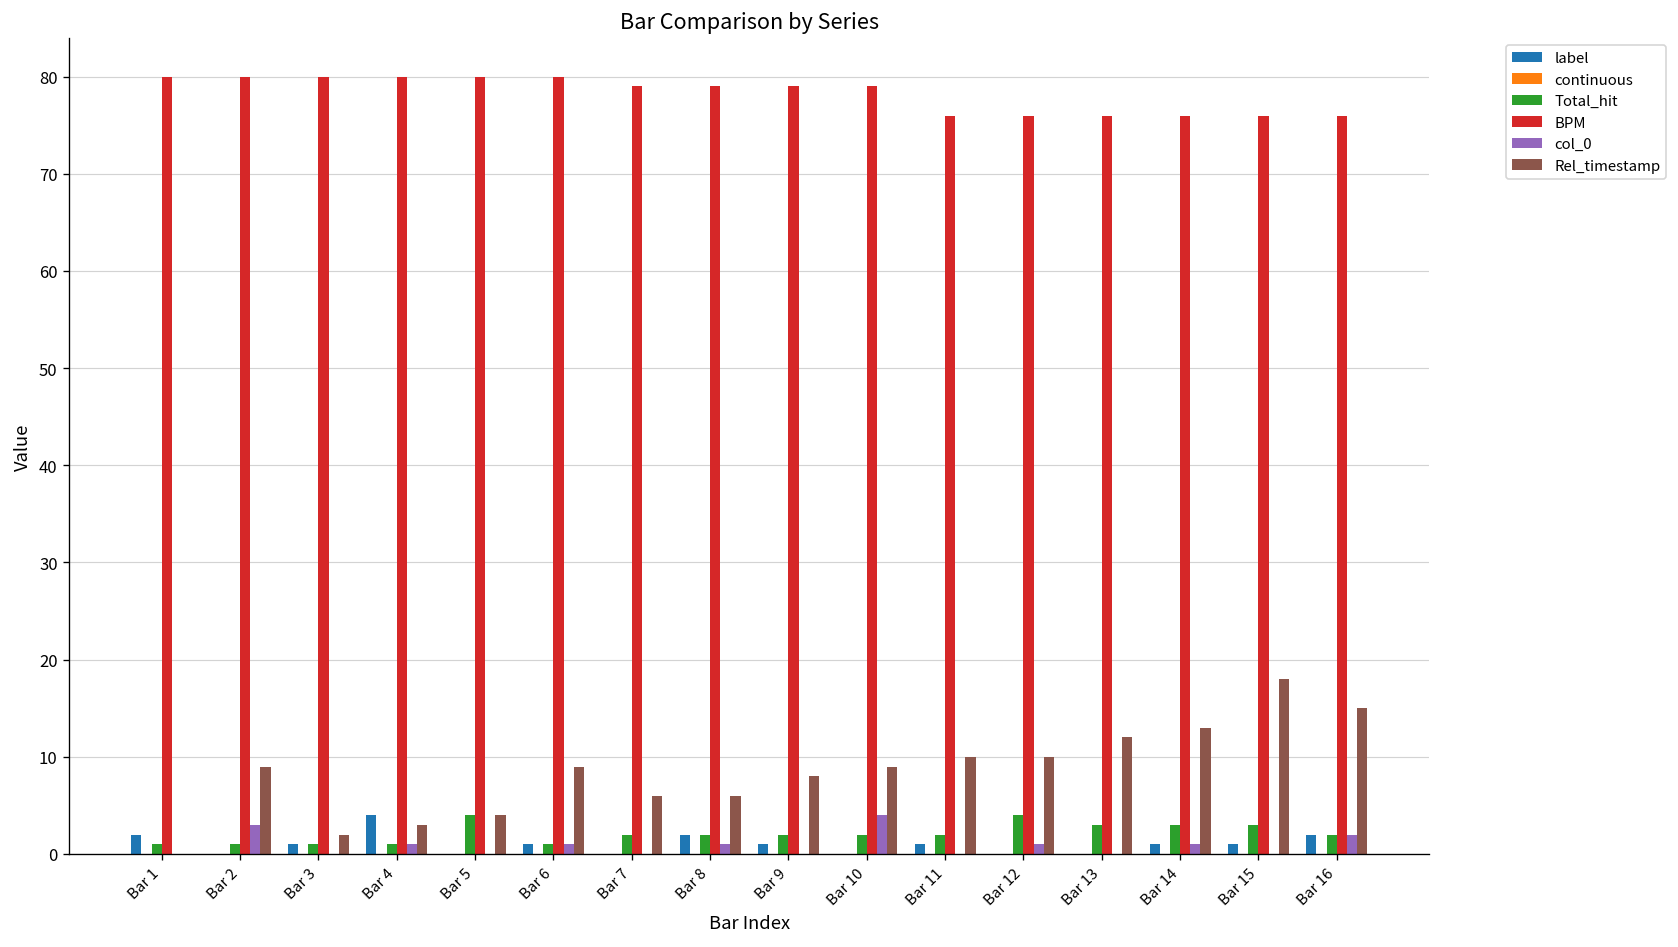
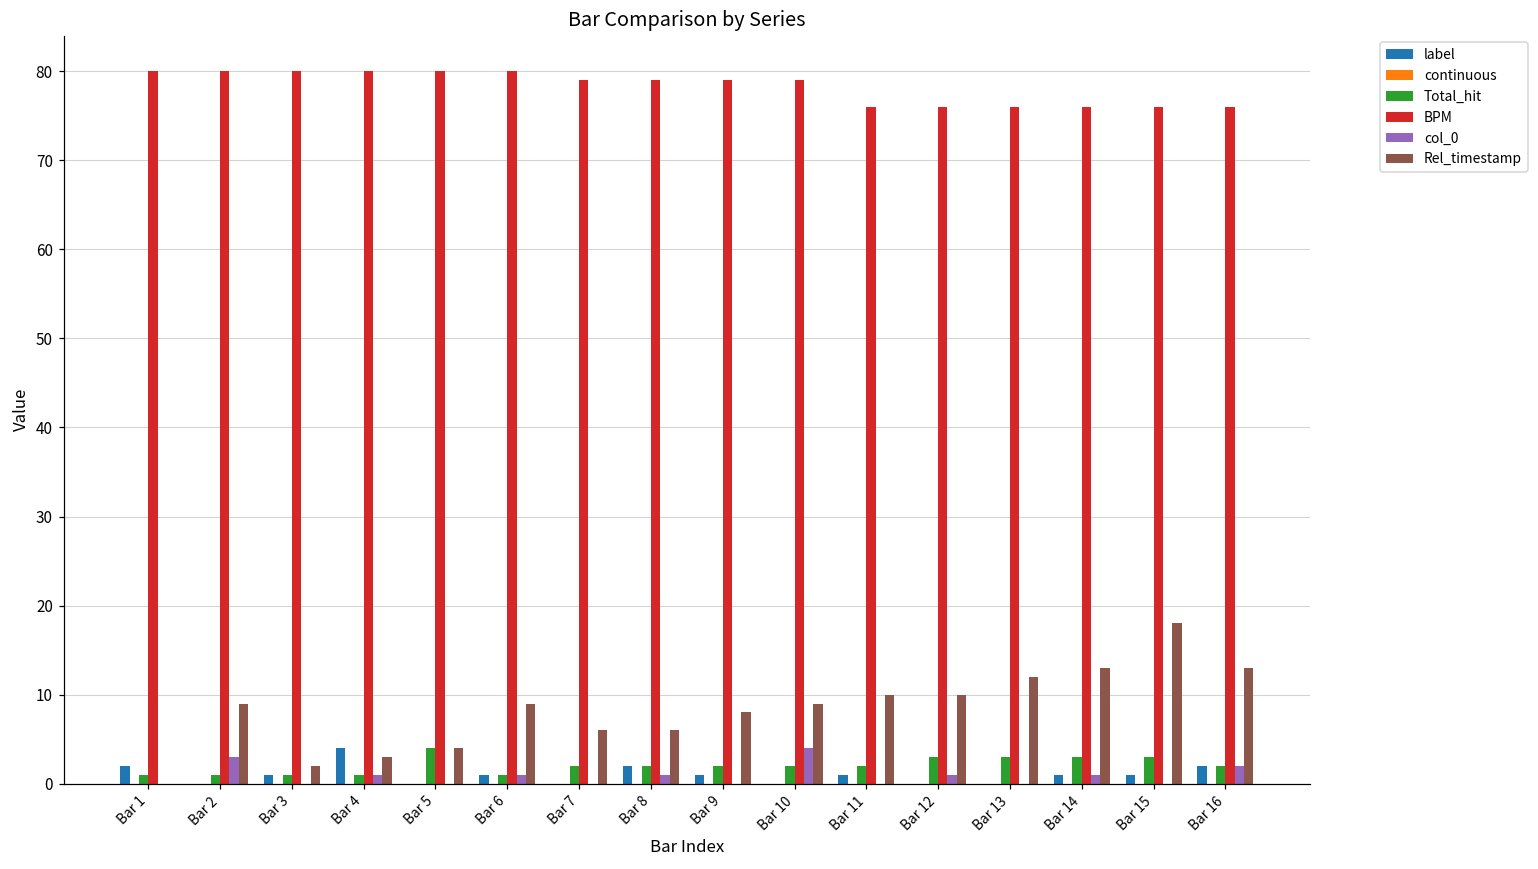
  {
    "label": {
      "Bar 1": 2,
      "Bar 2": 0,
      "Bar 3": 1,
      "Bar 4": 4,
      "Bar 5": 0,
      "Bar 6": 1,
      "Bar 7": 0,
      "Bar 8": 2,
      "Bar 9": 1,
      "Bar 10": 0,
      "Bar 11": 1,
      "Bar 12": 0,
      "Bar 13": 0,
      "Bar 14": 1,
      "Bar 15": 1,
      "Bar 16": 2
    },
    "continuous": {
      "Bar 1": 0,
      "Bar 2": 0,
      "Bar 3": 0,
      "Bar 4": 0,
      "Bar 5": 0,
      "Bar 6": 0,
      "Bar 7": 0,
      "Bar 8": 0,
      "Bar 9": 0,
      "Bar 10": 0,
      "Bar 11": 0,
      "Bar 12": 0,
      "Bar 13": 0,
      "Bar 14": 0,
      "Bar 15": 0,
      "Bar 16": 0
    },
    "Total_hit": {
      "Bar 1": 1,
      "Bar 2": 1,
      "Bar 3": 1,
      "Bar 4": 1,
      "Bar 5": 4,
      "Bar 6": 1,
      "Bar 7": 2,
      "Bar 8": 2,
      "Bar 9": 2,
      "Bar 10": 2,
      "Bar 11": 2,
-     "Bar 12": 4,
+     "Bar 12": 3,
      "Bar 13": 3,
      "Bar 14": 3,
      "Bar 15": 3,
      "Bar 16": 2
    },
    "BPM": {
      "Bar 1": 80,
      "Bar 2": 80,
      "Bar 3": 80,
      "Bar 4": 80,
      "Bar 5": 80,
      "Bar 6": 80,
      "Bar 7": 79,
      "Bar 8": 79,
      "Bar 9": 79,
      "Bar 10": 79,
      "Bar 11": 76,
      "Bar 12": 76,
      "Bar 13": 76,
      "Bar 14": 76,
      "Bar 15": 76,
      "Bar 16": 76
    },
    "col_0": {
      "Bar 1": 0,
      "Bar 2": 3,
      "Bar 3": 0,
      "Bar 4": 1,
      "Bar 5": 0,
      "Bar 6": 1,
      "Bar 7": 0,
      "Bar 8": 1,
      "Bar 9": 0,
      "Bar 10": 4,
      "Bar 11": 0,
      "Bar 12": 1,
      "Bar 13": 0,
      "Bar 14": 1,
      "Bar 15": 0,
      "Bar 16": 2
    },
    "Rel_timestamp": {
      "Bar 1": 0,
      "Bar 2": 9,
      "Bar 3": 2,
      "Bar 4": 3,
      "Bar 5": 4,
      "Bar 6": 9,
      "Bar 7": 6,
      "Bar 8": 6,
      "Bar 9": 8,
      "Bar 10": 9,
      "Bar 11": 10,
      "Bar 12": 10,
      "Bar 13": 12,
      "Bar 14": 13,
      "Bar 15": 18,
-     "Bar 16": 15
+     "Bar 16": 13
    }
  }
